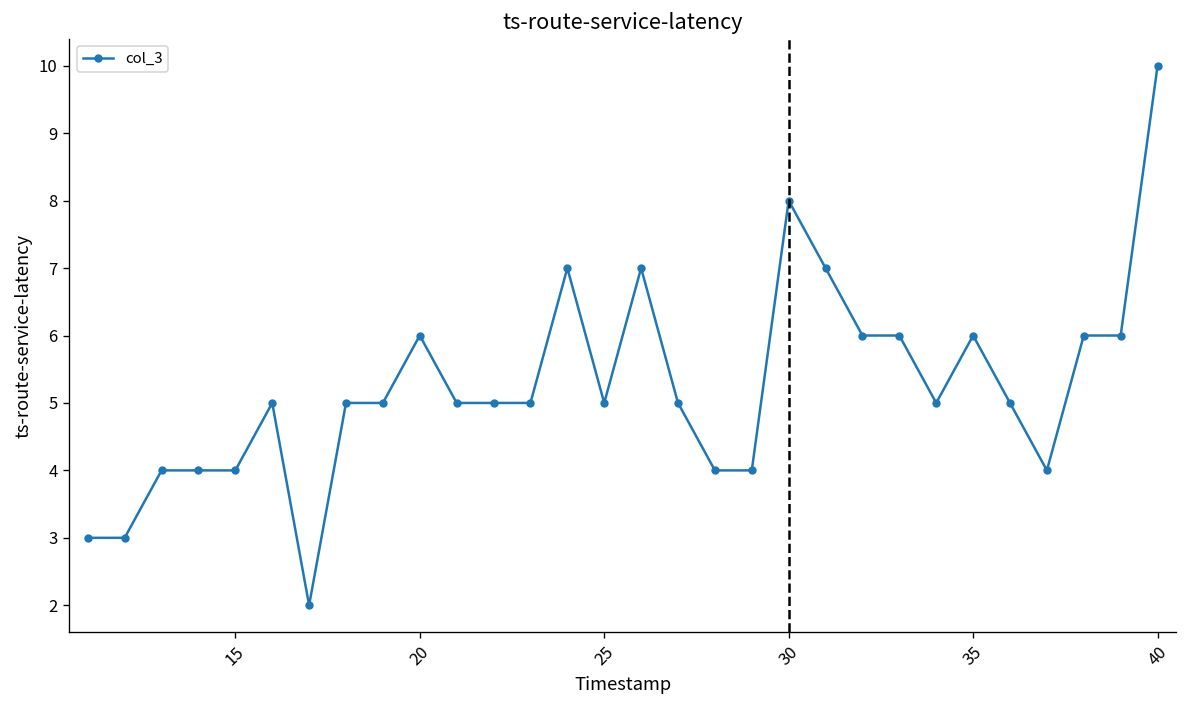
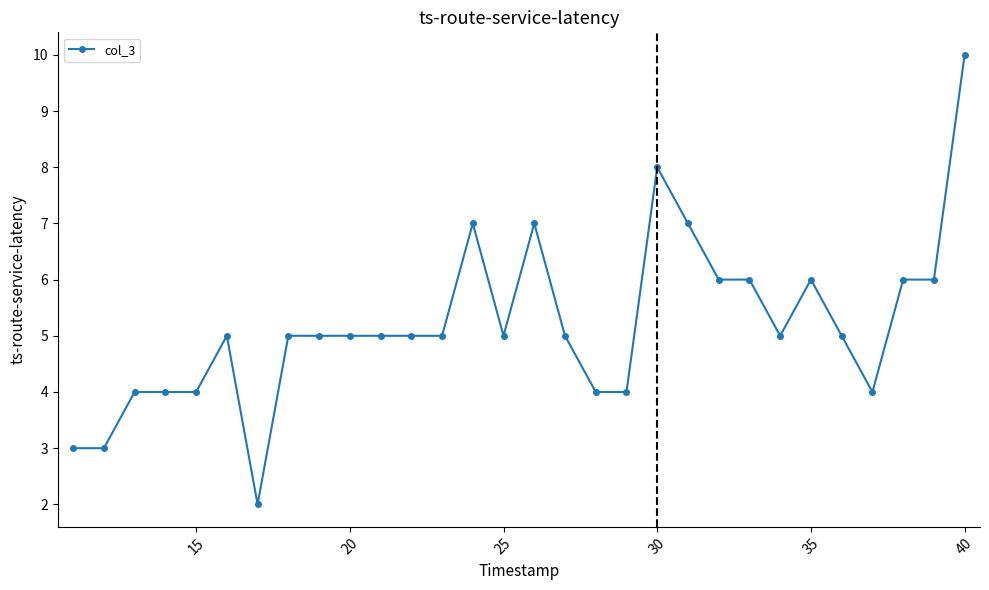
  {
    "15": 4,
-   "20": 6,
+   "20": 5,
    "25": 5,
    "30": 8,
    "35": 6,
    "40": 10
  }
